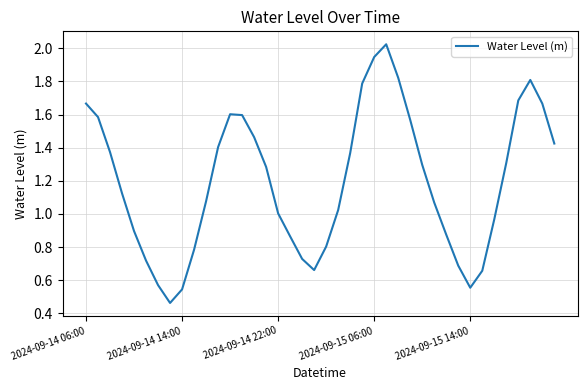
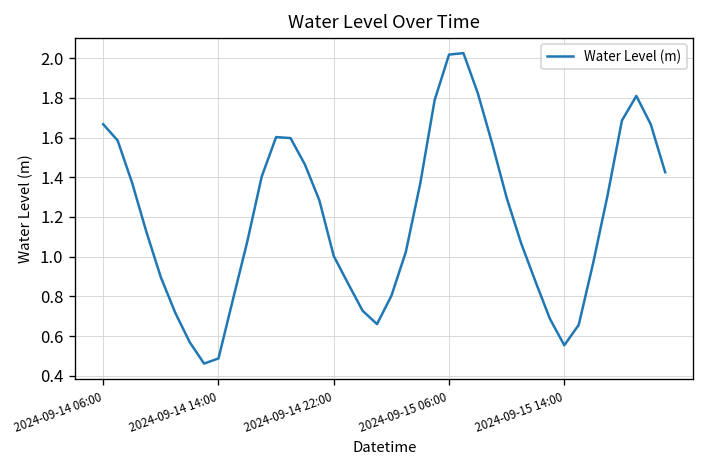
  {
    "2024-09-14 06:00": 1.67,
-   "2024-09-14 14:00": 0.54,
+   "2024-09-14 14:00": 0.49,
    "2024-09-14 22:00": 1.00,
-   "2024-09-15 06:00": 1.95,
+   "2024-09-15 06:00": 2.02,
    "2024-09-15 14:00": 0.55
  }
